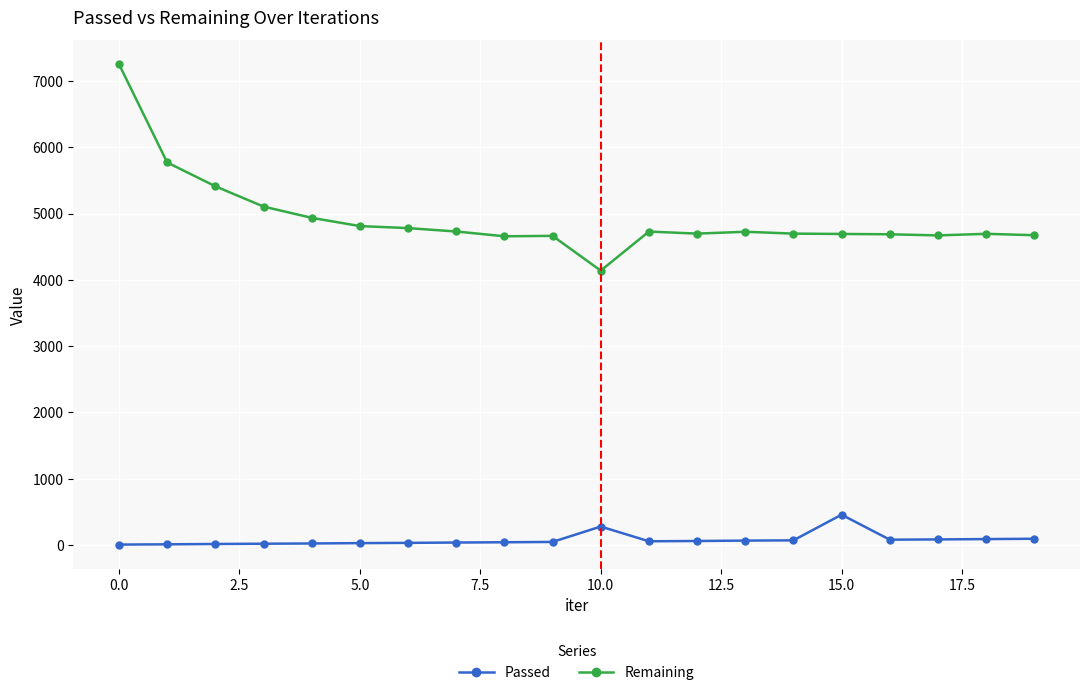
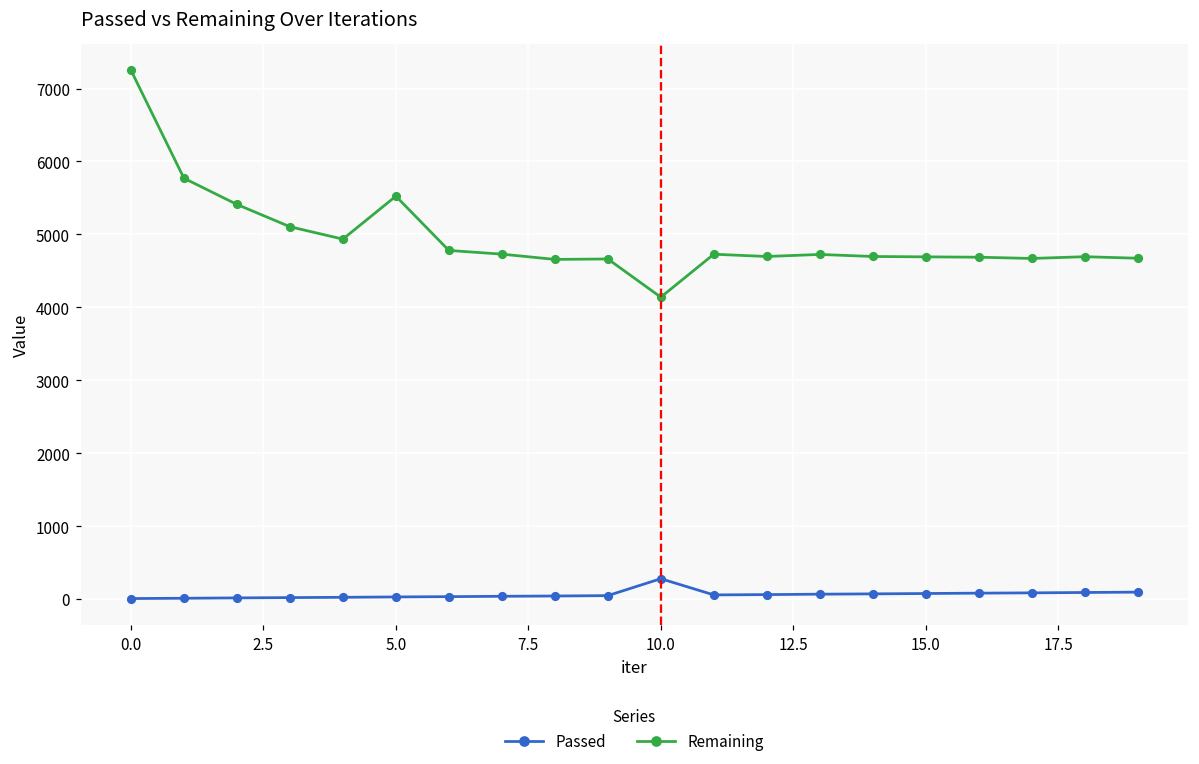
  {
    "Passed": {
      "0.0": 0,
      "5.0": 0,
      "10.0": 300,
-     "15.0": 500
+     "15.0": 100
    },
    "Remaining": {
      "0.0": 7300,
-     "5.0": 4800,
+     "5.0": 5500,
      "10.0": 4100,
      "15.0": 4700
    }
  }
